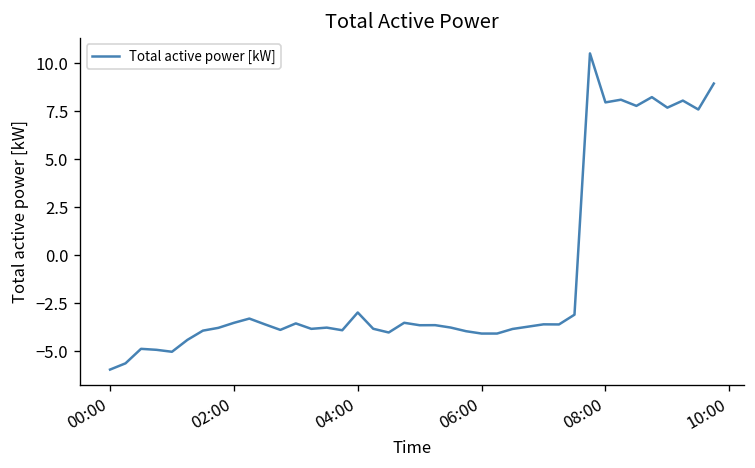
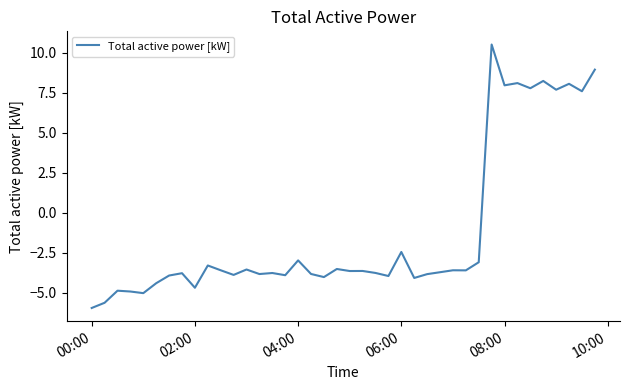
  {
    "00:00": -5.9,
-   "02:00": -3.5,
+   "02:00": -4.7,
    "04:00": -3.0,
-   "06:00": -4.1,
+   "06:00": -2.4,
    "08:00": 8.0
  }
